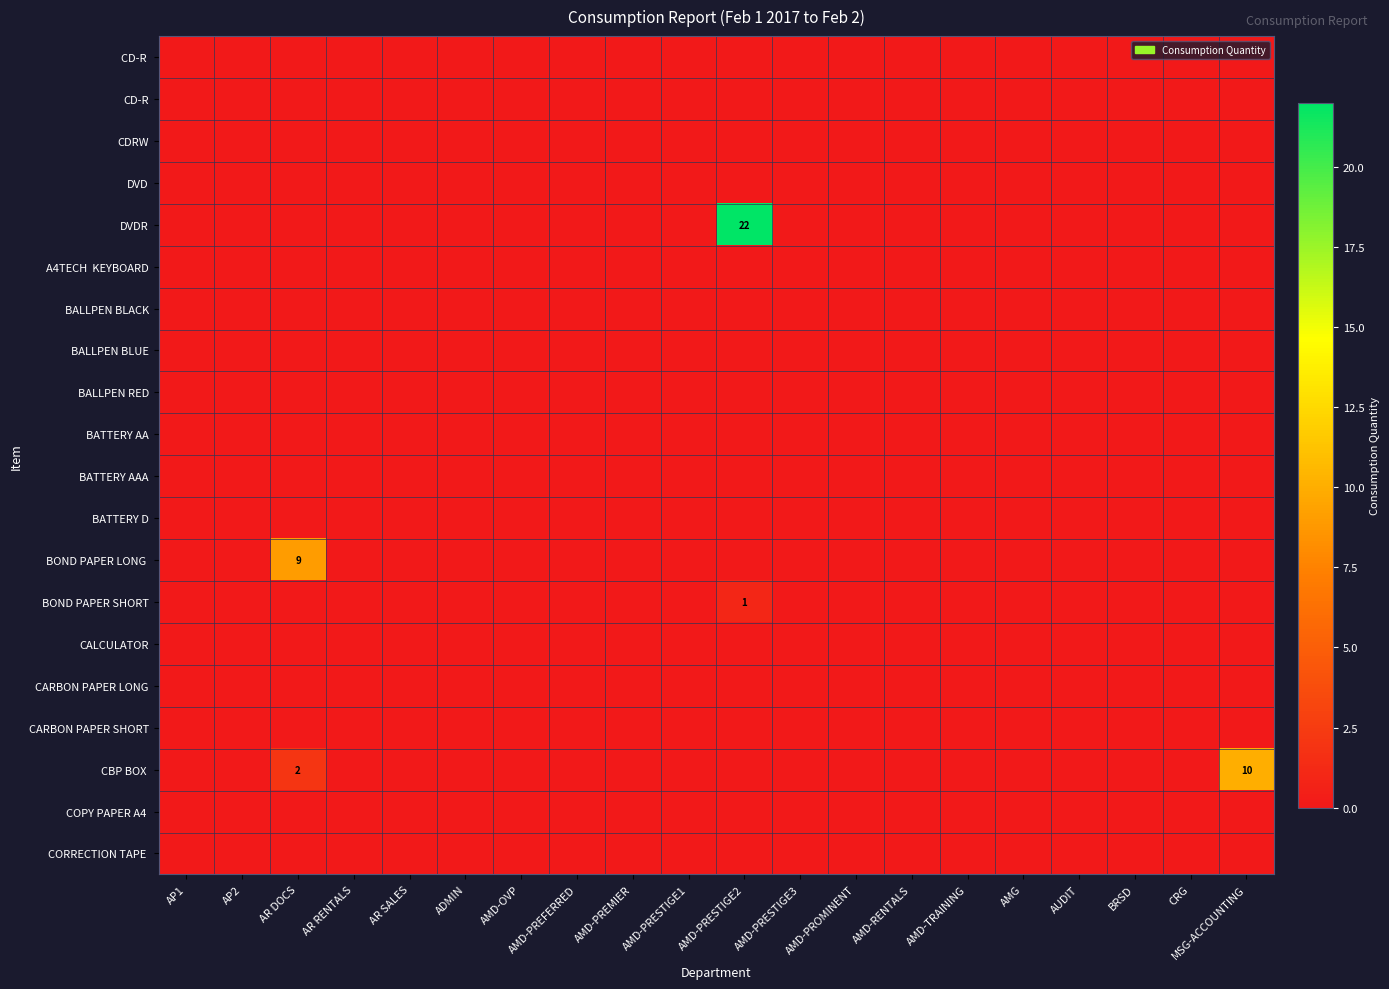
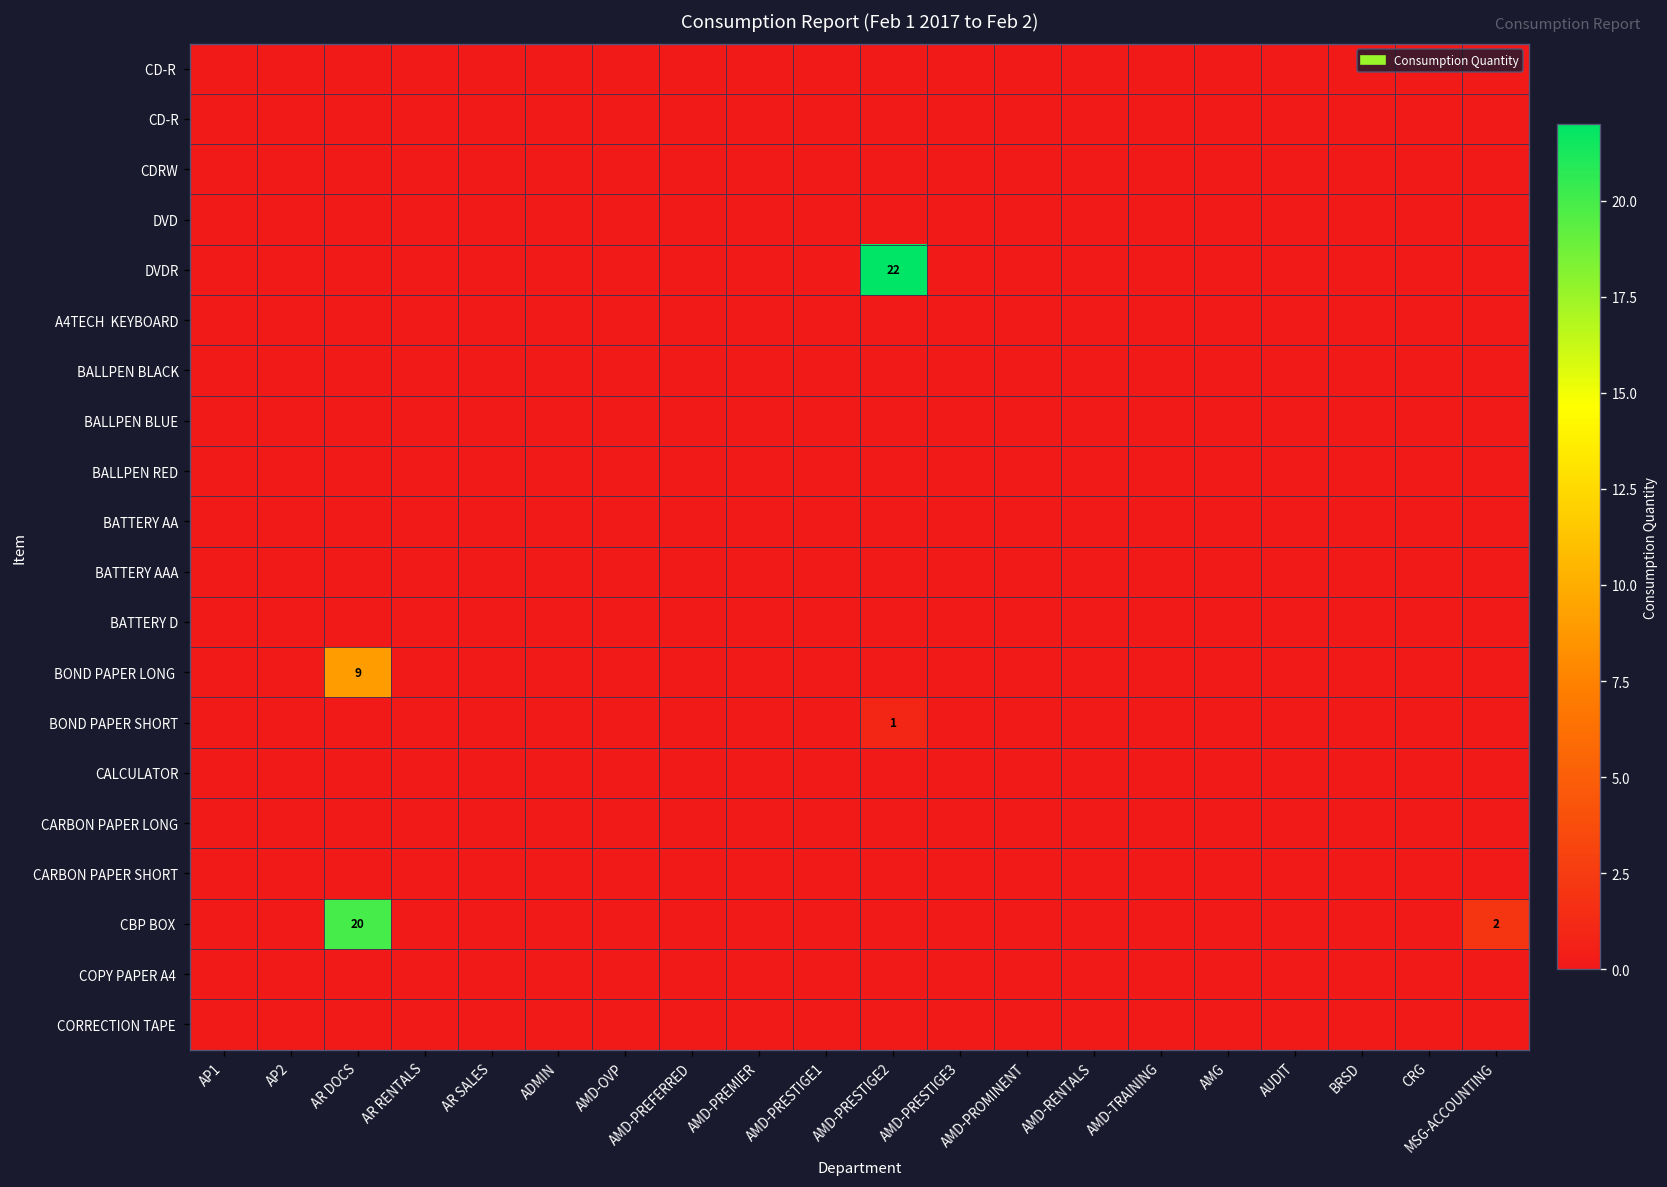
  {
    "DVDR": {
      "AMD-PRESTIGE2": 22
    },
    "BOND PAPER LONG": {
      "AR DOCS": 9
    },
    "BOND PAPER SHORT": {
      "AMD-PRESTIGE2": 1
    },
    "CBP BOX": {
-     "AR DOCS": 2,
-     "MSG-ACCOUNTING": 10
+     "AR DOCS": 20,
+     "MSG-ACCOUNTING": 2
    }
  }
